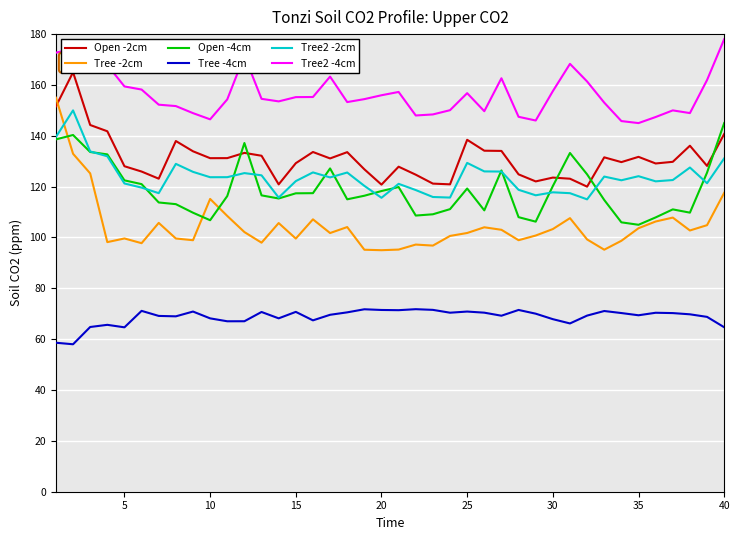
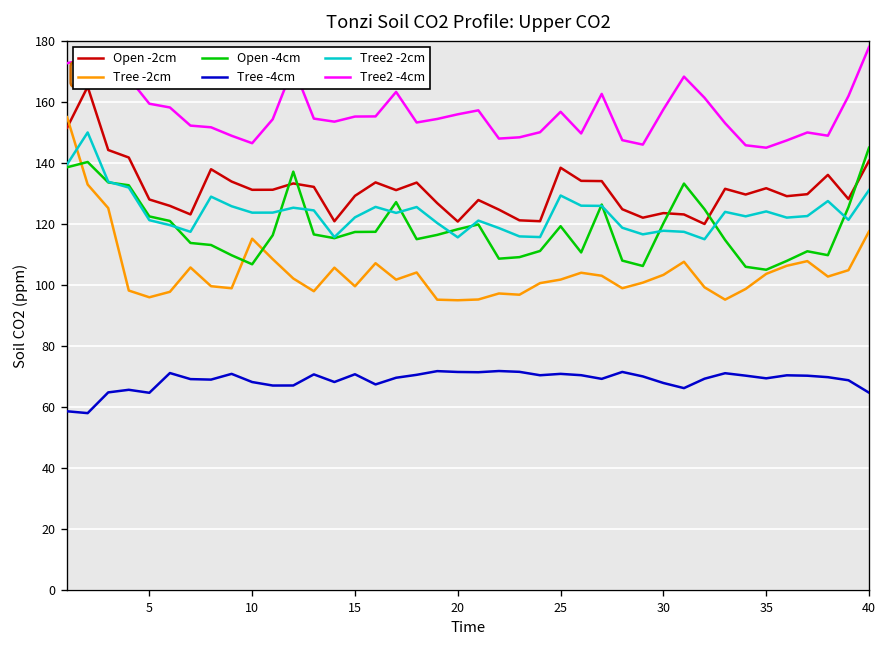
  {
    "Open -2cm": {
      "5": 128,
      "10": 131,
      "15": 129,
      "20": 121,
      "25": 138,
      "30": 124,
      "35": 132,
      "40": 141
    },
    "Tree -2cm": {
-     "5": 100,
+     "5": 96,
      "10": 115,
      "15": 100,
      "20": 95,
      "25": 102,
      "30": 103,
      "35": 104,
      "40": 118
    },
    "Open -4cm": {
      "5": 122,
      "10": 107,
      "15": 117,
      "20": 118,
      "25": 119,
      "30": 120,
      "35": 105,
      "40": 145
    },
    "Tree -4cm": {
      "5": 65,
      "10": 68,
      "15": 71,
      "20": 71,
      "25": 71,
      "30": 68,
      "35": 69,
      "40": 65
    },
    "Tree2 -2cm": {
      "5": 121,
      "10": 124,
      "15": 122,
      "20": 116,
      "25": 129,
      "30": 118,
      "35": 124,
      "40": 131
    },
    "Tree2 -4cm": {
      "5": 159,
      "10": 146,
      "15": 155,
      "20": 156,
      "25": 157,
      "30": 158,
      "35": 145,
      "40": 178
    }
  }
